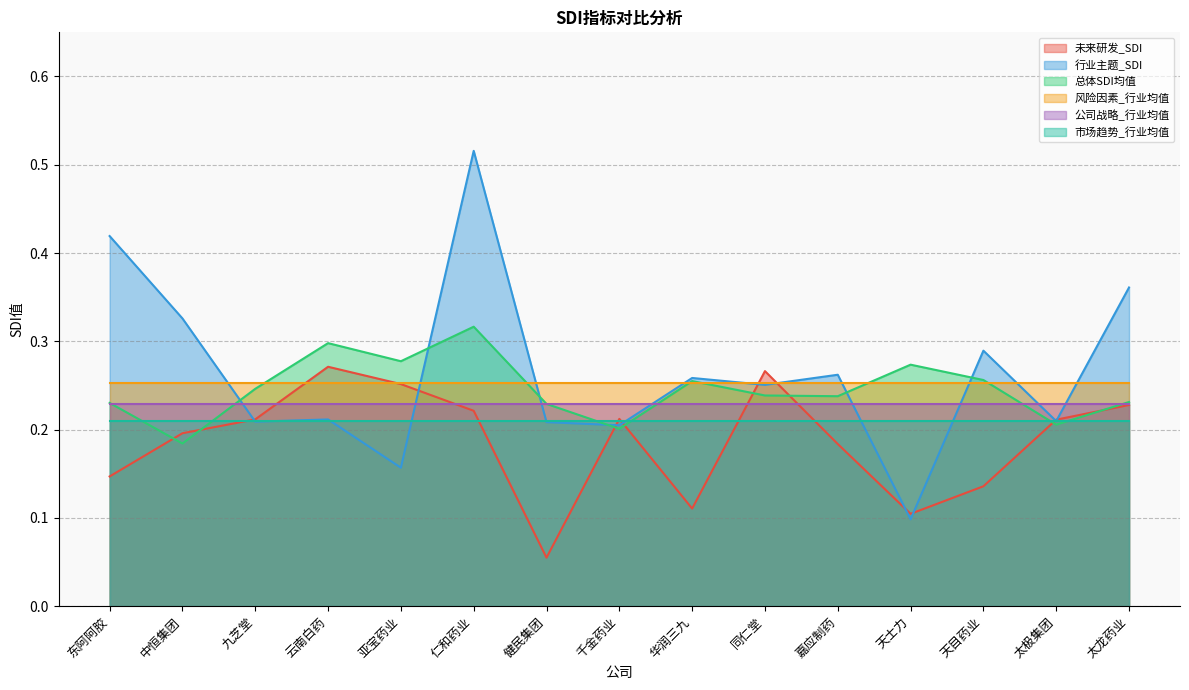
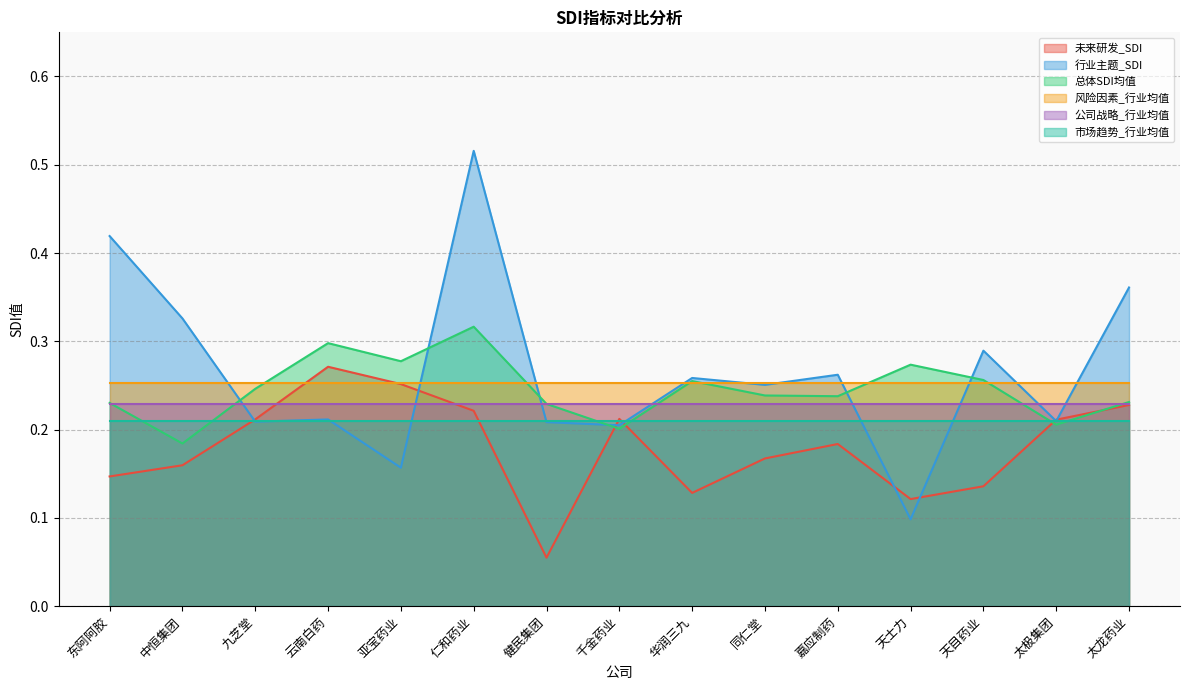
  {
    "未来研发_SDI": {
      "东阿阿胶": 0.15,
-     "中恒集团": 0.20,
+     "中恒集团": 0.16,
      "云南白药": 0.27,
      "仁和药业": 0.22,
      "健民集团": 0.05,
-     "华润三九": 0.11,
-     "同仁堂": 0.27,
+     "华润三九": 0.13,
+     "同仁堂": 0.17,
      "嘉应制药": 0.18,
-     "天士力": 0.10,
+     "天士力": 0.12,
      "天目药业": 0.14
    },
    "风险因素_行业均值": {
      "东阿阿胶": 0.25,
      "中恒集团": 0.25,
      "九芝堂": 0.25,
      "云南白药": 0.25,
      "仁和药业": 0.25,
      "健民集团": 0.25,
      "千金药业": 0.25,
      "嘉应制药": 0.25,
      "天士力": 0.25,
      "天目药业": 0.25,
      "太极集团": 0.25,
      "太龙药业": 0.25
    },
    "公司战略_行业均值": {
      "中恒集团": 0.23,
      "九芝堂": 0.23,
      "云南白药": 0.23,
      "亚宝药业": 0.23,
      "仁和药业": 0.23,
      "千金药业": 0.23,
      "华润三九": 0.23,
      "同仁堂": 0.23,
      "嘉应制药": 0.23,
      "天士力": 0.23,
      "天目药业": 0.23,
      "太极集团": 0.23
    }
  }
